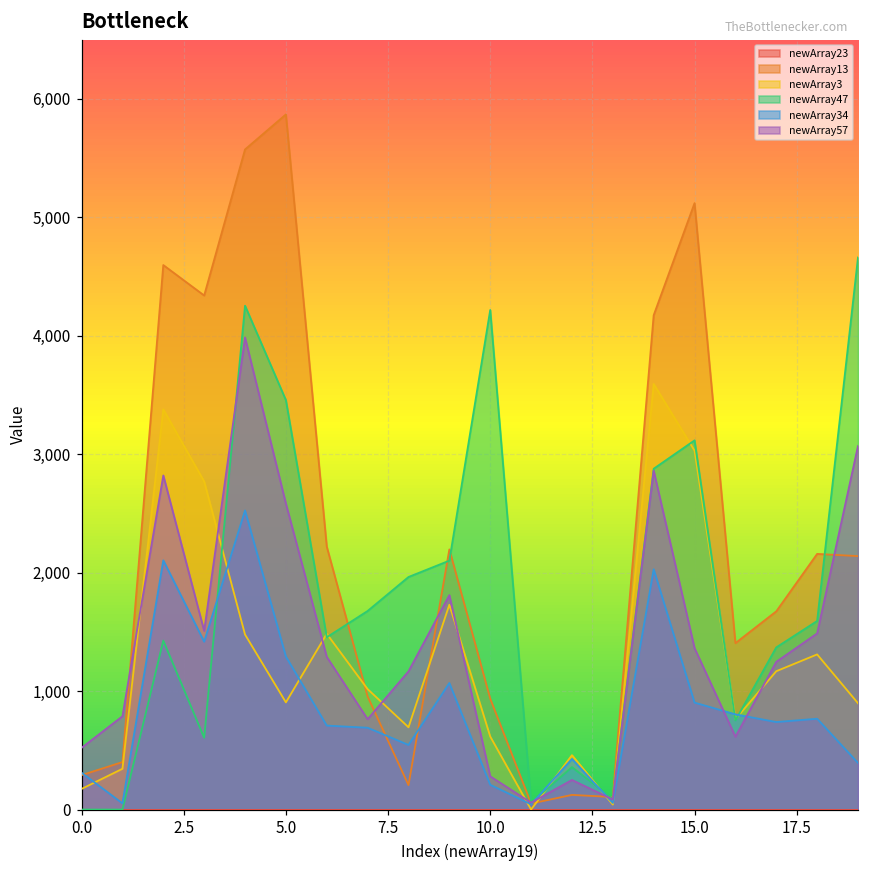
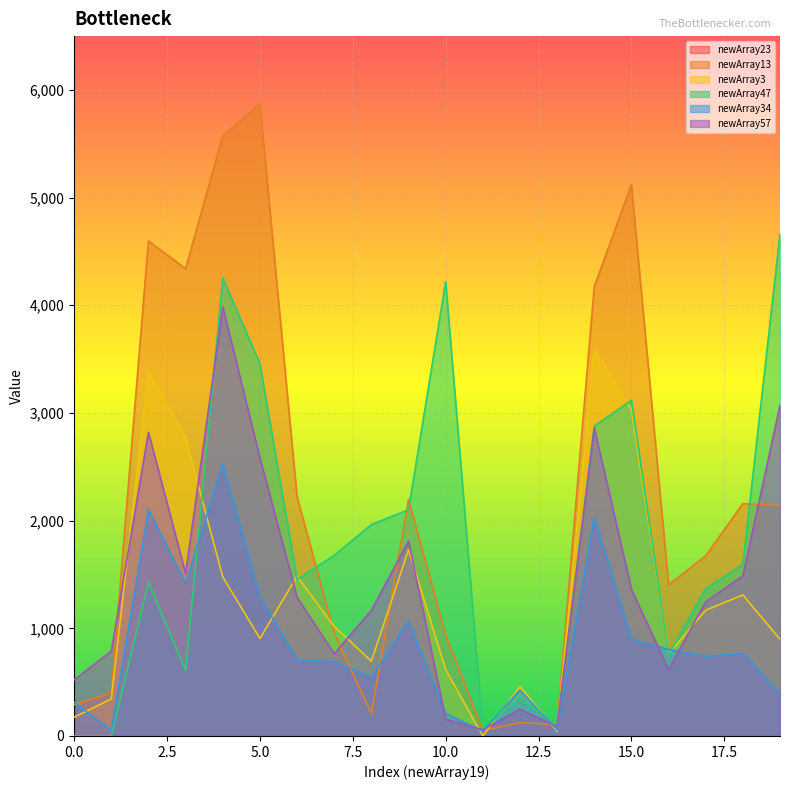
  {
    "newArray3": {
      "0.0": "170",
      "5.0": "910",
      "10.0": "620",
      "15.0": "3,030"
    },
    "newArray47": {
      "5.0": "3,460",
      "10.0": "4,220",
      "15.0": "3,120"
    },
    "newArray34": {
      "5.0": "1,290",
      "10.0": "210",
      "15.0": "900"
    },
    "newArray57": {
      "0.0": "520",
      "5.0": "2,580",
-     "10.0": "280",
+     "10.0": "150",
      "15.0": "1,360"
    }
  }
